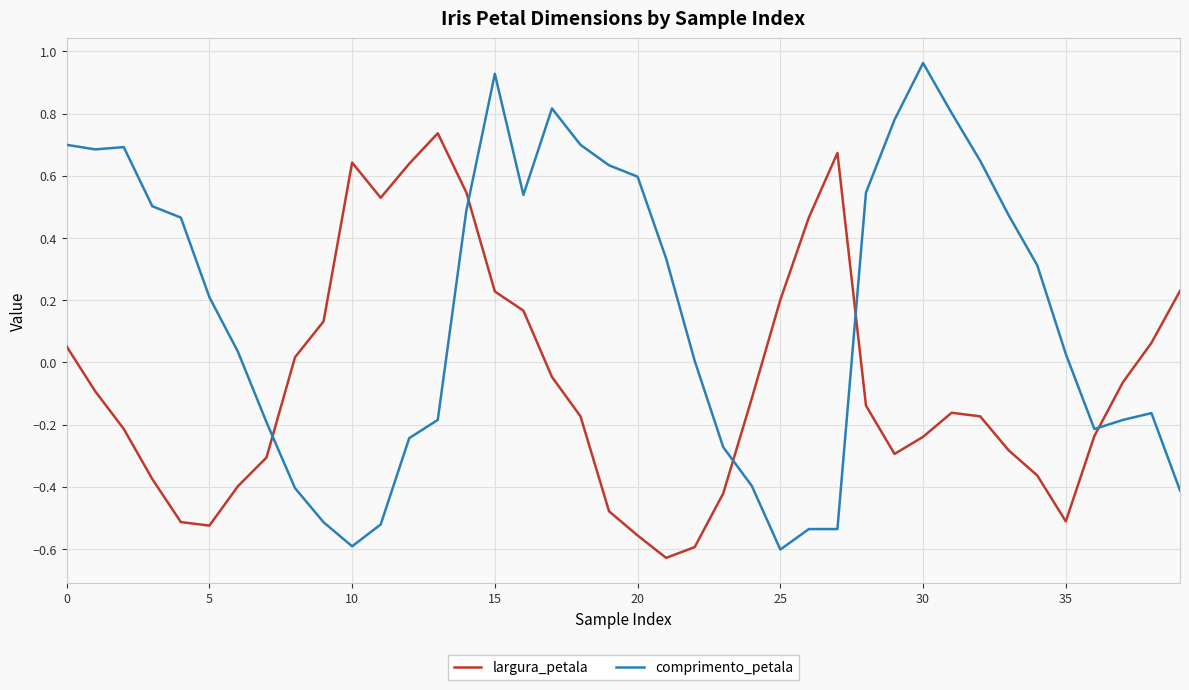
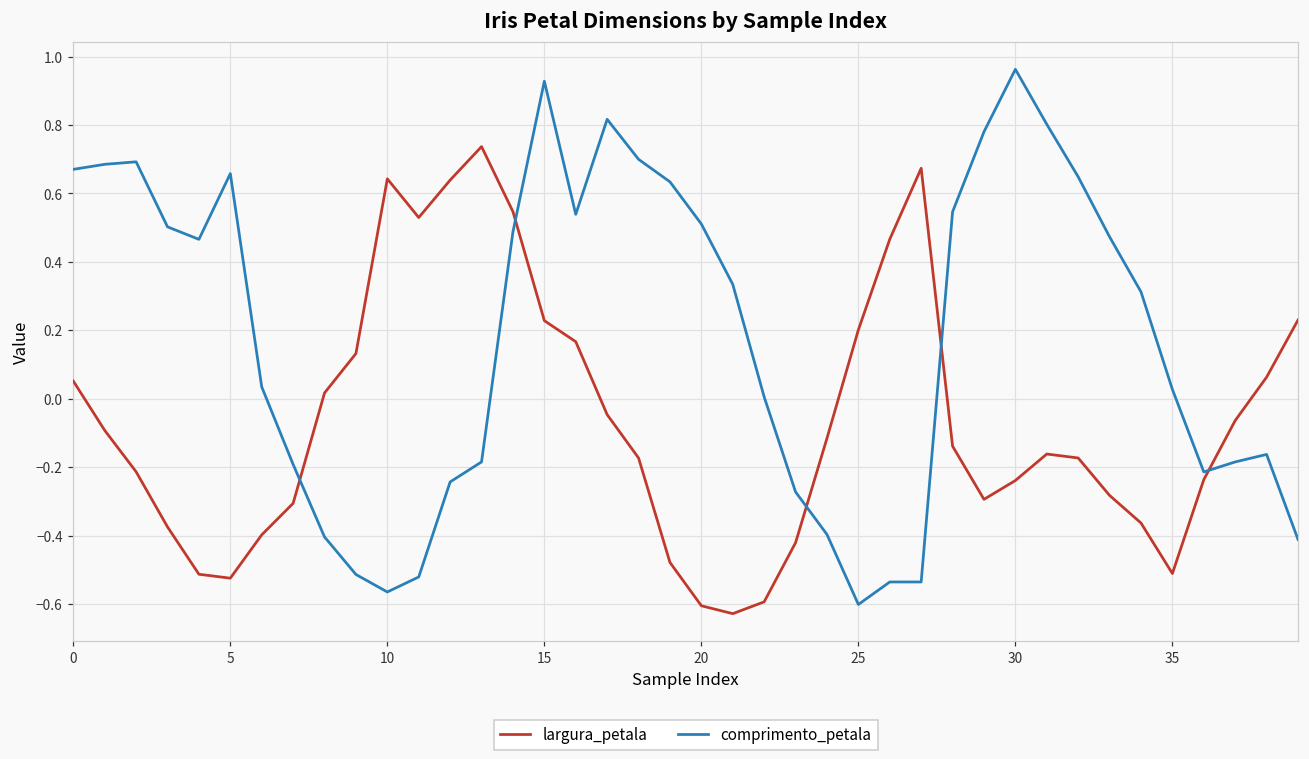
  {
    "largura_petala": {
      "0": 0.05,
      "5": -0.52,
      "10": 0.64,
      "15": 0.23,
-     "20": -0.56,
+     "20": -0.61,
      "25": 0.20,
      "30": -0.24,
      "35": -0.51
    },
    "comprimento_petala": {
-     "0": 0.70,
-     "5": 0.21,
-     "10": -0.59,
+     "0": 0.67,
+     "5": 0.66,
+     "10": -0.57,
      "15": 0.93,
-     "20": 0.60,
+     "20": 0.51,
      "25": -0.60,
      "30": 0.96,
      "35": 0.03
    }
  }
